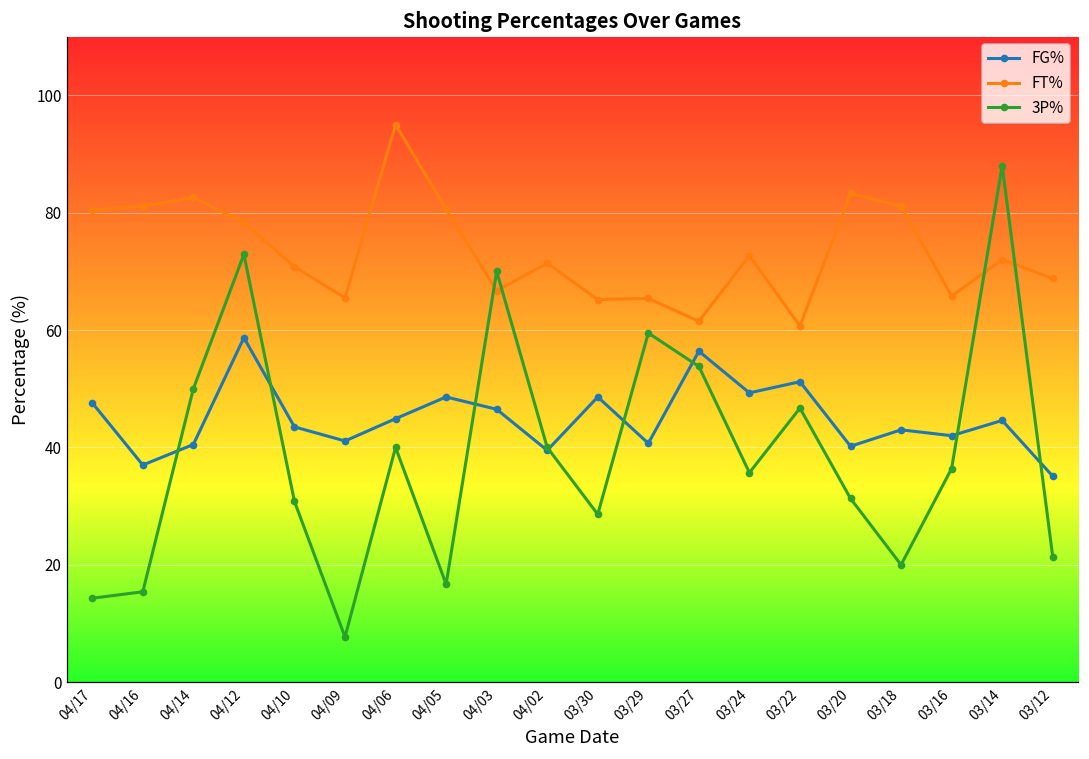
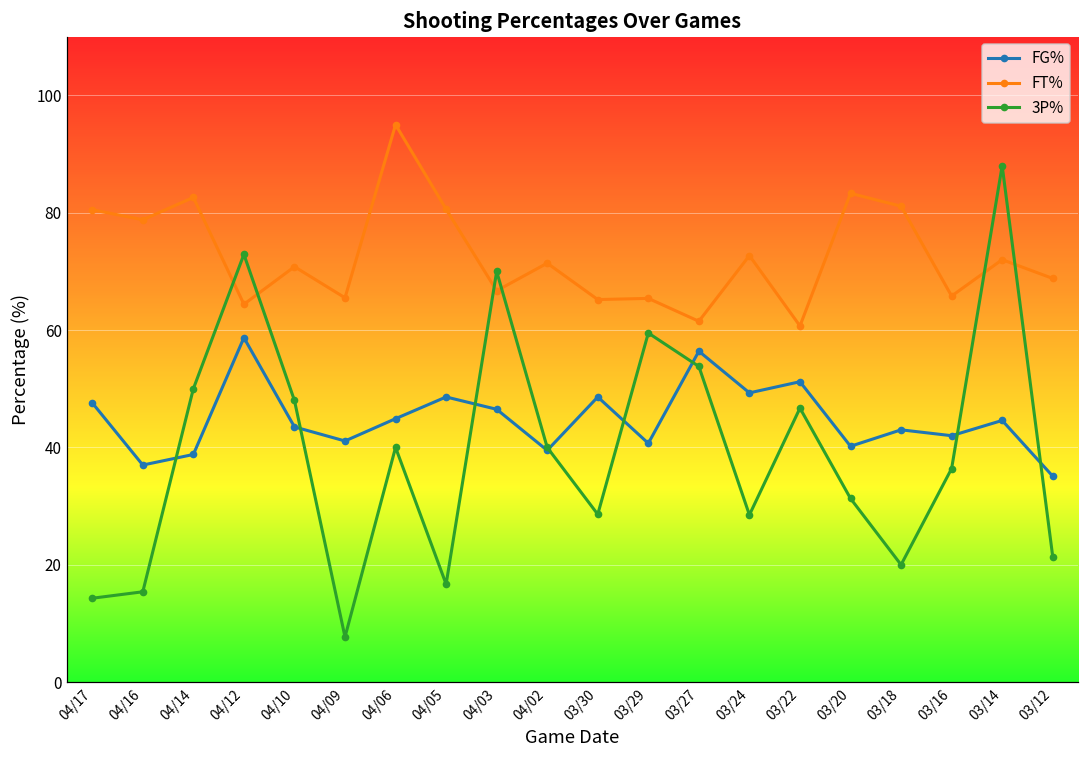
  {
    "FG%": {
      "04/17": 48,
      "04/16": 37,
-     "04/14": 41,
+     "04/14": 39,
      "04/12": 59,
      "04/10": 44,
      "04/09": 41,
      "04/06": 45,
      "04/05": 49,
      "04/03": 47,
      "04/02": 40,
      "03/30": 49,
      "03/29": 41,
      "03/27": 56,
      "03/24": 49,
      "03/22": 51,
      "03/20": 40,
      "03/18": 43,
      "03/16": 42,
      "03/14": 45,
      "03/12": 35
    },
    "FT%": {
      "04/17": 81,
-     "04/16": 81,
+     "04/16": 79,
      "04/14": 83,
-     "04/12": 78,
+     "04/12": 64,
      "04/10": 71,
      "04/09": 66,
      "04/06": 95,
      "04/05": 81,
      "04/03": 67,
      "04/02": 71,
      "03/30": 65,
      "03/29": 65,
      "03/27": 62,
      "03/24": 73,
      "03/22": 61,
      "03/20": 83,
      "03/18": 81,
      "03/16": 66,
      "03/14": 72,
      "03/12": 69
    },
    "3P%": {
      "04/17": 14,
      "04/16": 15,
      "04/14": 50,
      "04/12": 73,
-     "04/10": 31,
+     "04/10": 48,
      "04/09": 8,
      "04/06": 40,
      "04/05": 17,
      "04/03": 70,
      "04/02": 40,
      "03/30": 29,
      "03/29": 60,
      "03/27": 54,
-     "03/24": 36,
+     "03/24": 29,
      "03/22": 47,
      "03/20": 31,
      "03/18": 20,
      "03/16": 36,
      "03/14": 88,
      "03/12": 21
    }
  }
